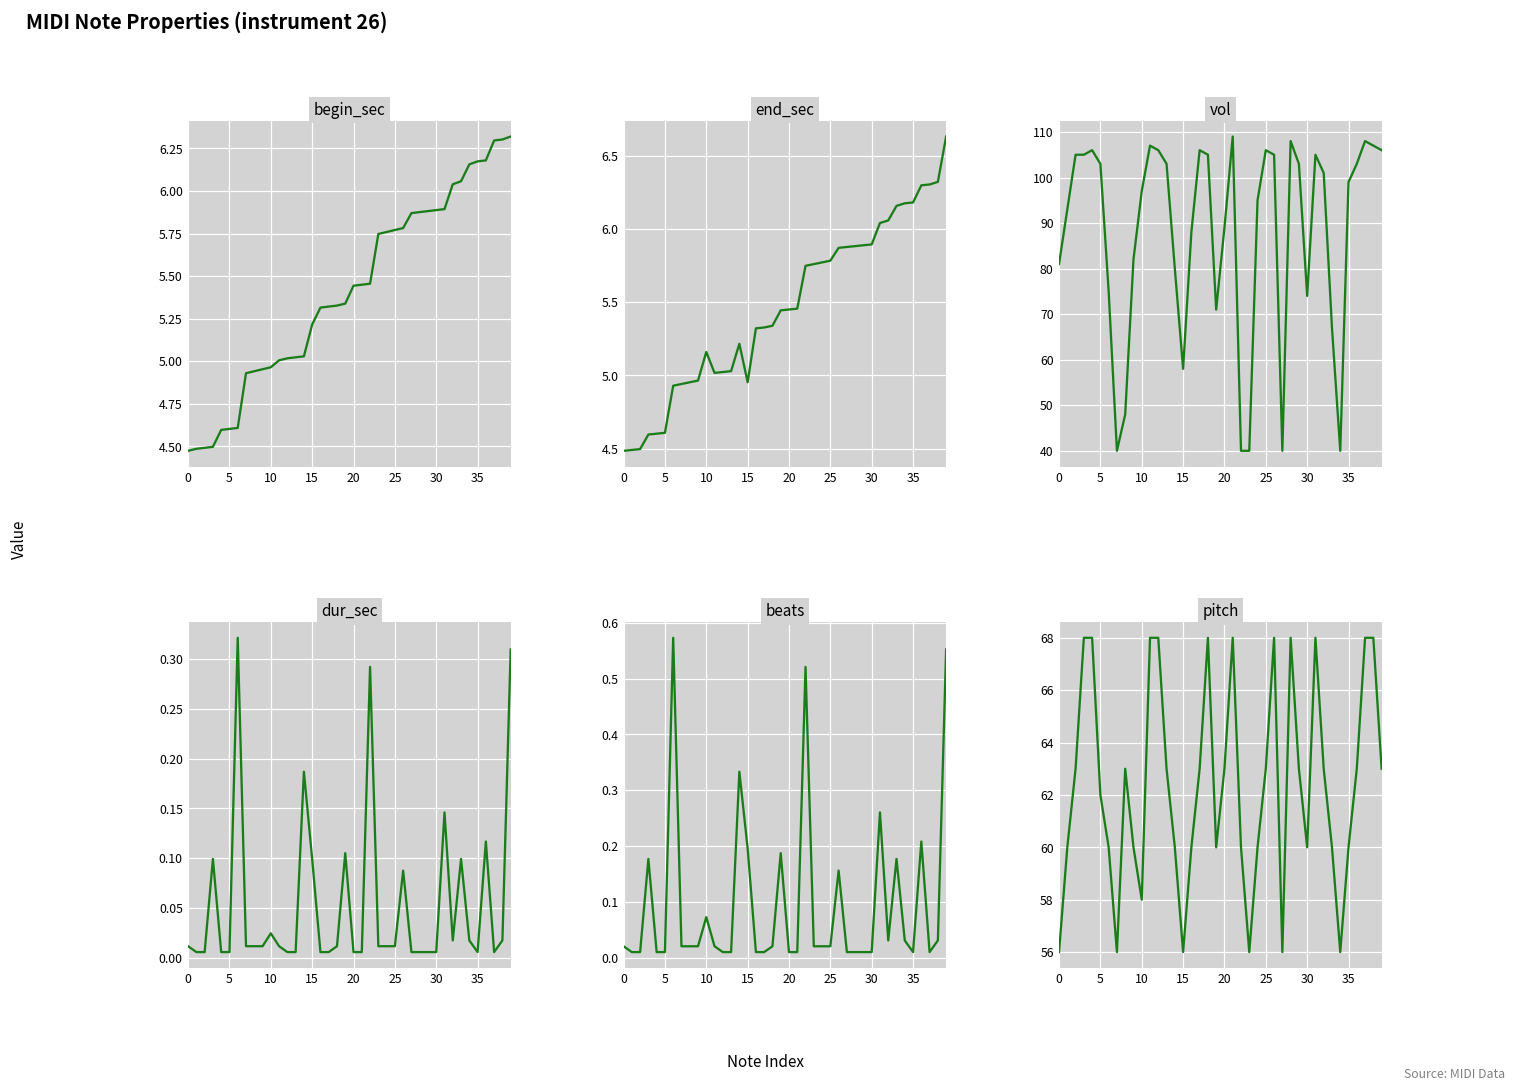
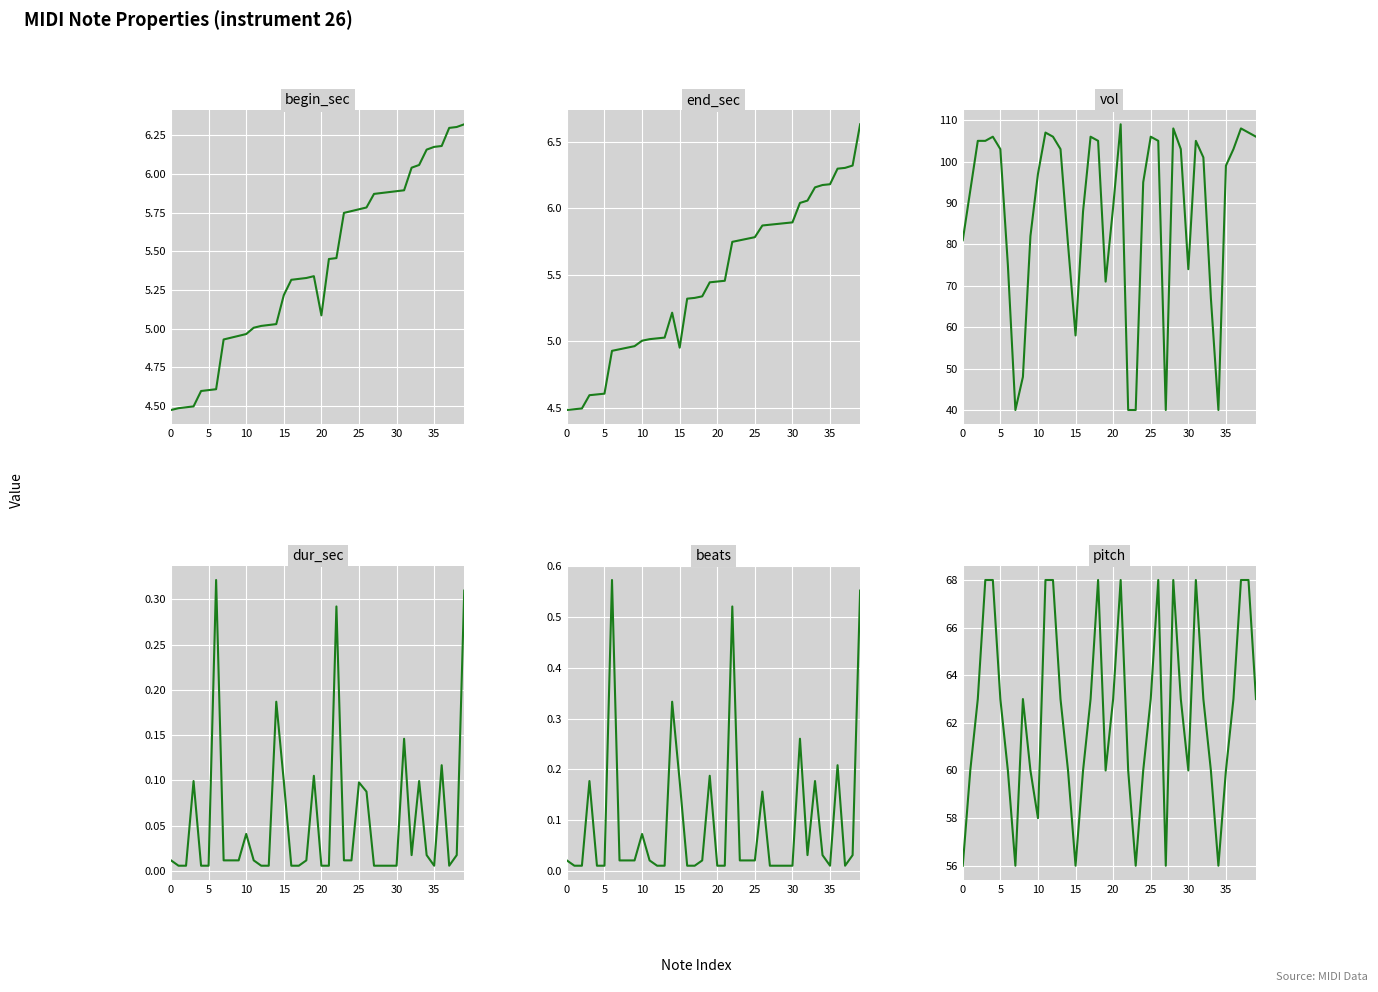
  {
    "begin_sec": {
      "0": 4.47,
      "5": 4.60,
      "10": 4.97,
      "15": 5.22,
-     "20": 5.44,
+     "20": 5.09,
      "25": 5.77,
      "30": 5.89,
      "35": 6.17
    },
    "end_sec": {
      "0": 4.49,
      "5": 4.61,
-     "10": 5.16,
+     "10": 5.01,
      "15": 4.95,
      "20": 5.45,
      "25": 5.78,
      "30": 5.89,
      "35": 6.18
    },
    "vol": {
      "0": 81,
      "5": 103,
      "10": 97,
      "15": 58,
      "20": 89,
      "25": 106,
      "30": 74,
      "35": 99
    },
    "dur_sec": {
      "0": 0.01,
      "5": 0.01,
-     "10": 0.02,
+     "10": 0.04,
      "15": 0.10,
      "20": 0.01,
-     "25": 0.01,
+     "25": 0.10,
      "30": 0.01,
      "35": 0.01
    },
    "beats": {
      "0": 0.02,
      "5": 0.01,
      "10": 0.07,
-     "15": 0.20,
+     "15": 0.18,
      "20": 0.01,
      "25": 0.02,
      "30": 0.01,
      "35": 0.01
    },
    "pitch": {
      "0": 56,
-     "5": 62,
+     "5": 63,
      "10": 58,
      "15": 56,
      "20": 63,
      "25": 63,
      "30": 60,
      "35": 60
    }
  }
